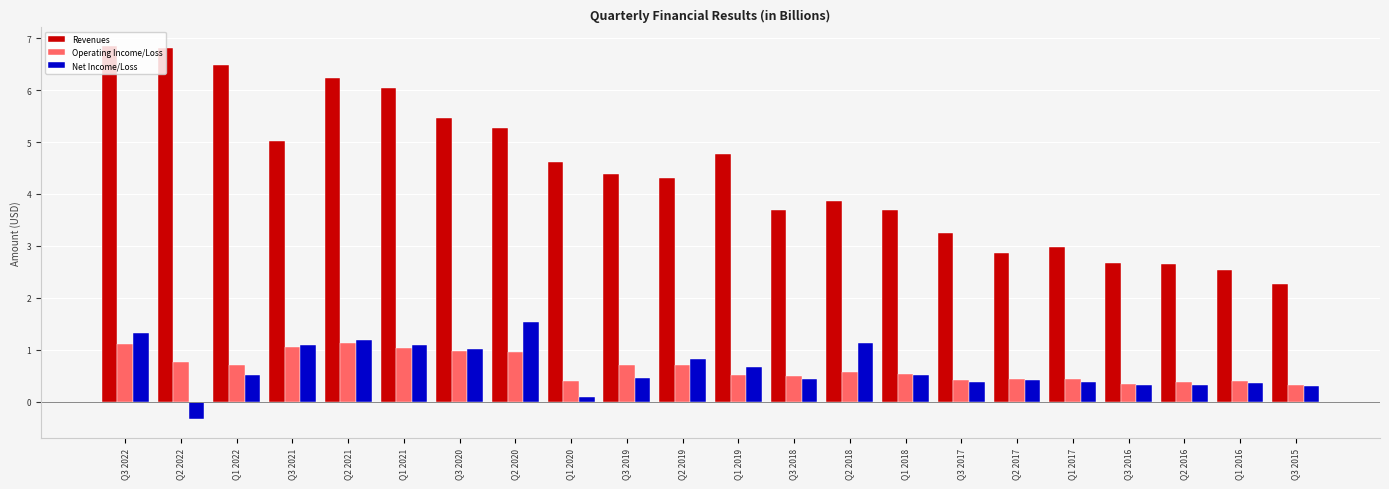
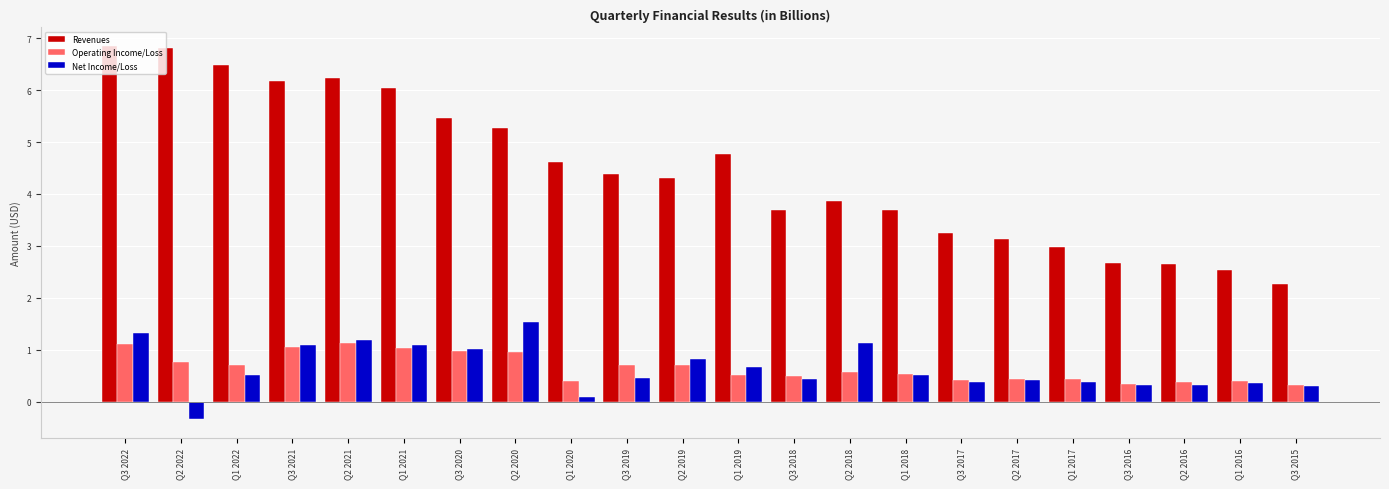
  {
    "Revenues": {
      "Q1 2022": 6.5,
-     "Q3 2021": 5.0,
+     "Q3 2021": 6.2,
      "Q2 2021": 6.2,
      "Q1 2021": 6.0,
      "Q3 2020": 5.5,
      "Q2 2020": 5.3,
      "Q1 2020": 4.6,
      "Q3 2019": 4.4,
      "Q2 2019": 4.3,
      "Q1 2019": 4.8,
      "Q3 2018": 3.7,
      "Q2 2018": 3.9,
      "Q1 2018": 3.7,
      "Q3 2017": 3.2,
-     "Q2 2017": 2.9,
+     "Q2 2017": 3.1,
      "Q1 2017": 3.0,
      "Q3 2016": 2.7,
      "Q2 2016": 2.7,
      "Q1 2016": 2.5,
      "Q3 2015": 2.3
    },
    "Operating Income/Loss": {
      "Q3 2022": 1.1,
      "Q2 2022": 0.8,
      "Q1 2022": 0.7,
      "Q3 2021": 1.0,
      "Q2 2021": 1.1,
      "Q1 2021": 1.0,
      "Q3 2020": 1.0,
      "Q2 2020": 1.0,
      "Q1 2020": 0.4,
      "Q3 2019": 0.7,
      "Q2 2019": 0.7,
      "Q1 2019": 0.5,
      "Q3 2018": 0.5,
      "Q2 2018": 0.6,
      "Q1 2018": 0.5,
      "Q3 2017": 0.4,
      "Q2 2017": 0.4,
      "Q1 2017": 0.4,
      "Q3 2016": 0.3,
      "Q2 2016": 0.4,
      "Q1 2016": 0.4,
      "Q3 2015": 0.3
    },
    "Net Income/Loss": {
      "Q3 2022": 1.3,
      "Q2 2022": -0.3,
      "Q1 2022": 0.5,
      "Q3 2021": 1.1,
      "Q2 2021": 1.2,
      "Q1 2021": 1.1,
      "Q3 2020": 1.0,
      "Q2 2020": 1.5,
      "Q1 2020": 0.1,
      "Q3 2019": 0.5,
      "Q2 2019": 0.8,
      "Q1 2019": 0.7,
      "Q3 2018": 0.4,
      "Q2 2018": 1.1,
      "Q1 2018": 0.5,
      "Q3 2017": 0.4,
      "Q2 2017": 0.4,
      "Q1 2017": 0.4,
      "Q3 2016": 0.3,
      "Q2 2016": 0.3,
      "Q1 2016": 0.4,
      "Q3 2015": 0.3
    }
  }
